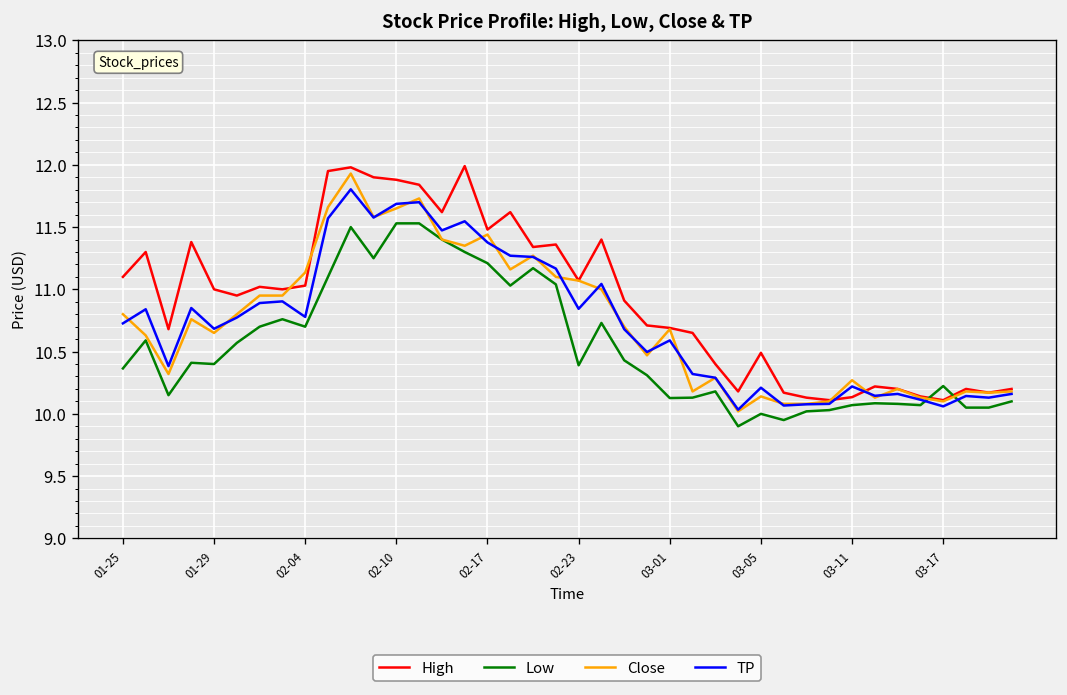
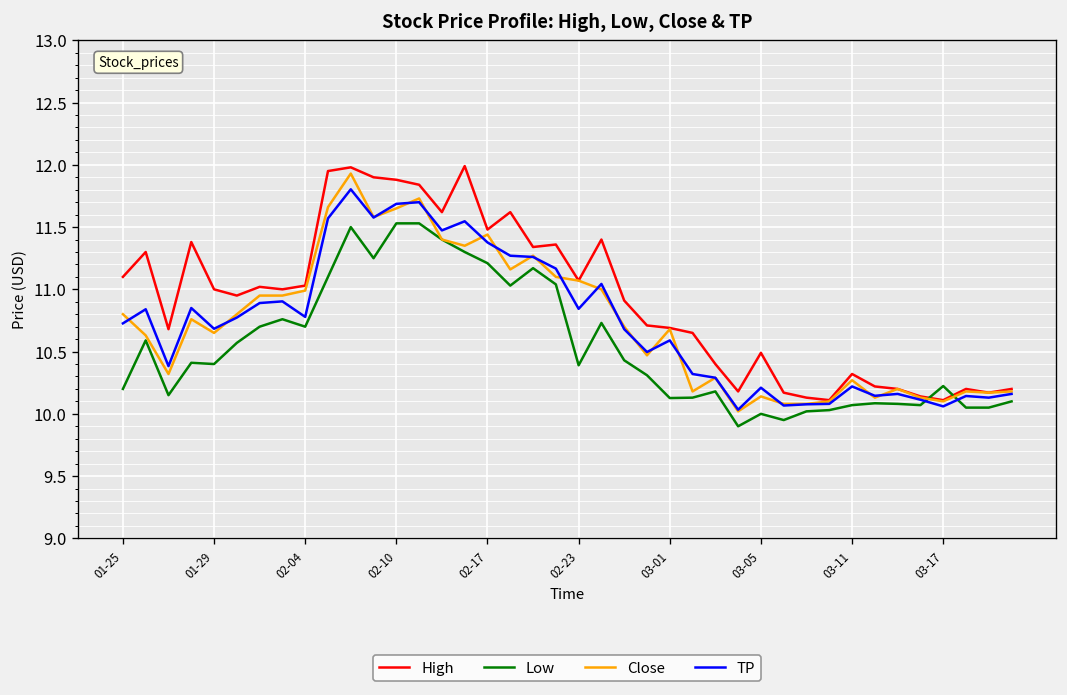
  {
    "High": {
      "01-25": 11.10,
      "01-29": 11.00,
      "02-04": 11.03,
      "02-10": 11.88,
      "02-17": 11.48,
      "03-05": 10.49,
-     "03-11": 10.13
+     "03-11": 10.32
    },
    "Low": {
-     "01-25": 10.36,
+     "01-25": 10.20,
      "01-29": 10.40,
      "02-04": 10.70,
      "02-10": 11.53,
      "02-17": 11.21,
      "02-23": 10.39,
      "03-01": 10.13,
      "03-05": 10.00,
      "03-11": 10.07,
      "03-17": 10.22
    },
    "Close": {
      "01-25": 10.80,
      "01-29": 10.65,
-     "02-04": 11.14,
+     "02-04": 10.99,
      "02-10": 11.65,
      "02-17": 11.44,
      "03-05": 10.14,
      "03-11": 10.27
    },
    "TP": {
      "01-25": 10.73,
      "01-29": 10.68,
      "02-04": 10.78,
      "02-10": 11.69,
      "02-17": 11.38,
      "02-23": 10.84,
      "03-01": 10.59,
      "03-05": 10.21,
      "03-11": 10.22,
      "03-17": 10.06
    }
  }
